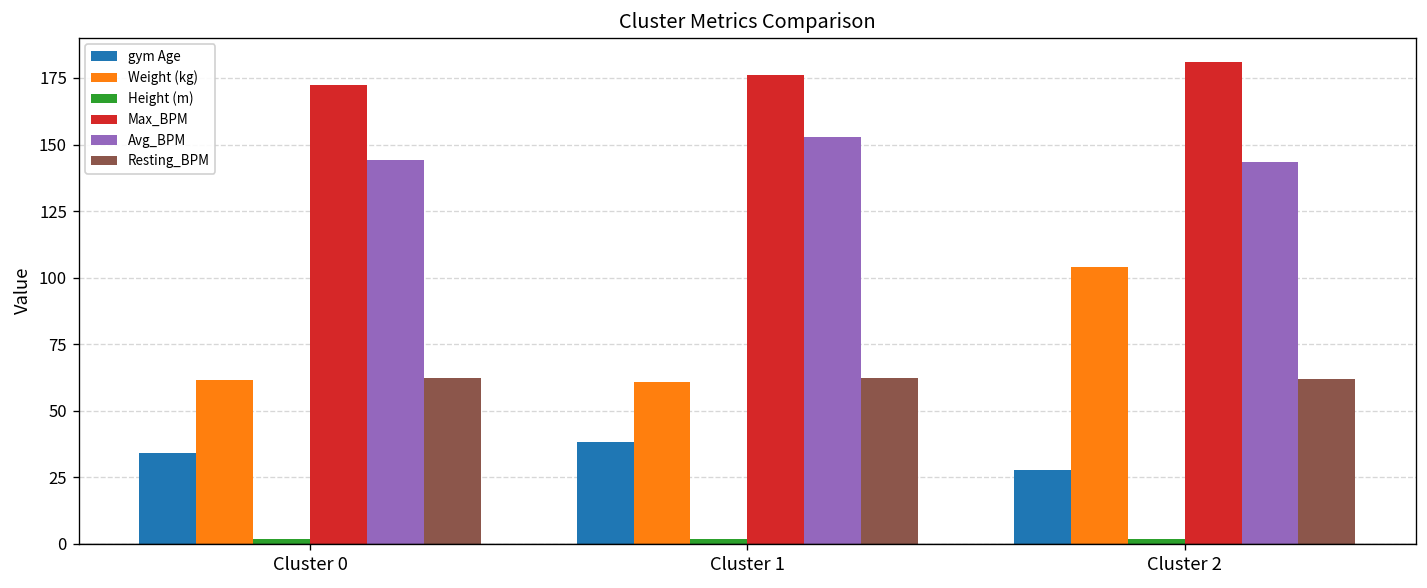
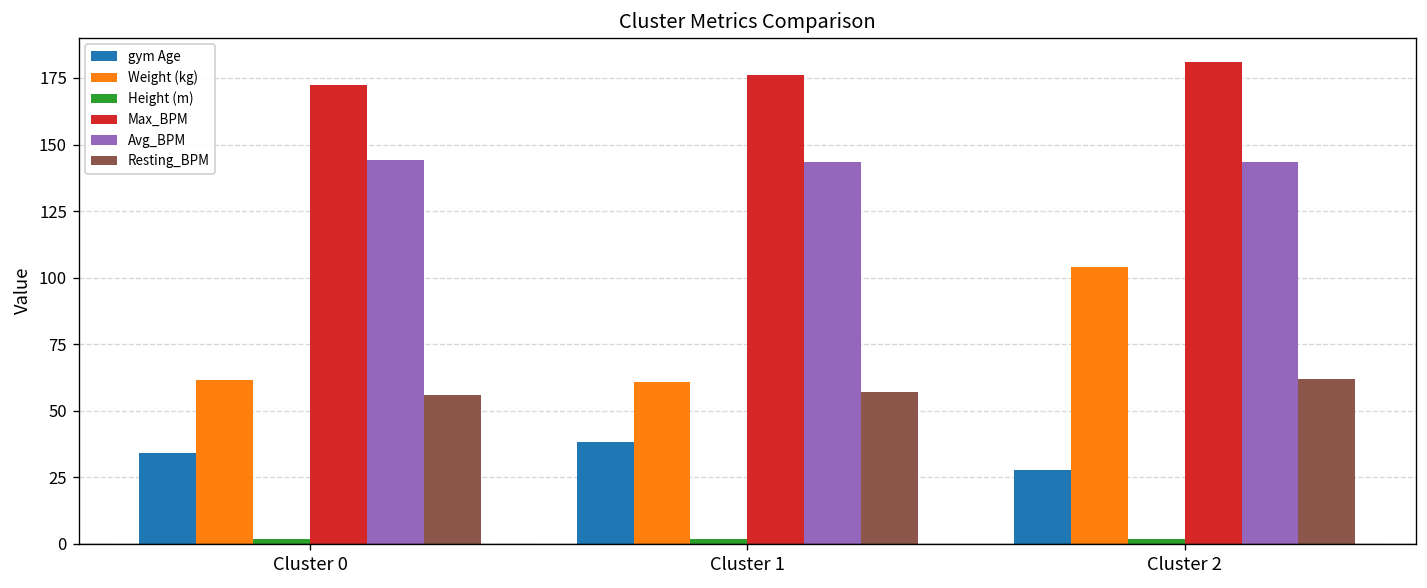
  {
    "gym Age": {
      "Cluster 0": 34,
      "Cluster 1": 38,
      "Cluster 2": 28
    },
    "Weight (kg)": {
      "Cluster 0": 62,
      "Cluster 1": 61,
      "Cluster 2": 104
    },
    "Height (m)": {
      "Cluster 0": 2,
      "Cluster 1": 2,
      "Cluster 2": 2
    },
    "Max_BPM": {
      "Cluster 0": 172,
      "Cluster 1": 176,
      "Cluster 2": 181
    },
    "Avg_BPM": {
      "Cluster 0": 144,
-     "Cluster 1": 153,
+     "Cluster 1": 143,
      "Cluster 2": 143
    },
    "Resting_BPM": {
-     "Cluster 0": 62,
-     "Cluster 1": 62,
+     "Cluster 0": 56,
+     "Cluster 1": 57,
      "Cluster 2": 62
    }
  }
